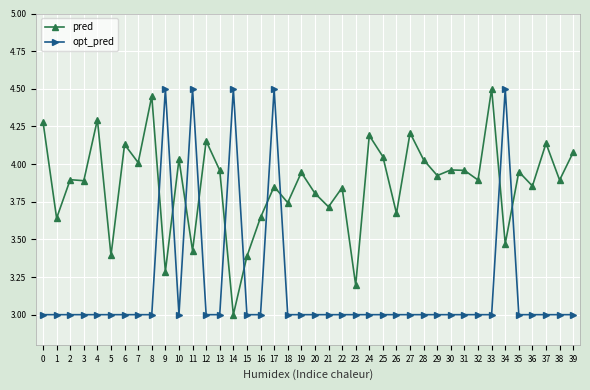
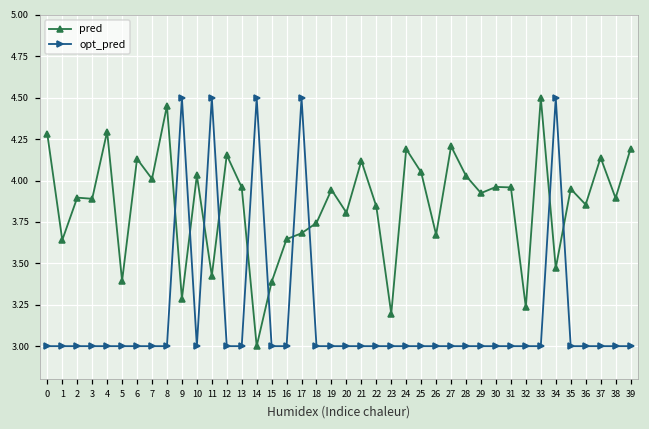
  {
    "pred": {
      "0": 4.28,
      "1": 3.64,
      "2": 3.90,
      "3": 3.89,
      "4": 4.30,
      "5": 3.39,
      "6": 4.13,
      "7": 4.01,
      "8": 4.45,
      "9": 3.29,
      "10": 4.03,
      "11": 3.42,
      "12": 4.15,
      "13": 3.96,
      "14": 3.00,
      "15": 3.39,
      "16": 3.65,
-     "17": 3.85,
+     "17": 3.68,
      "18": 3.74,
      "19": 3.94,
      "20": 3.81,
-     "21": 3.72,
+     "21": 4.12,
      "22": 3.84,
      "23": 3.20,
      "24": 4.19,
      "25": 4.05,
      "26": 3.67,
      "27": 4.21,
      "28": 4.03,
      "29": 3.92,
      "30": 3.96,
      "31": 3.96,
-     "32": 3.89,
+     "32": 3.23,
      "33": 4.50,
      "34": 3.47,
      "35": 3.95,
      "36": 3.85,
      "37": 4.14,
      "38": 3.89,
-     "39": 4.08
+     "39": 4.19
    },
    "opt_pred": {
      "0": 3.00,
      "1": 3.00,
      "2": 3.00,
      "3": 3.00,
      "4": 3.00,
      "5": 3.00,
      "6": 3.00,
      "7": 3.00,
      "8": 3.00,
      "9": 4.50,
      "10": 3.00,
      "11": 4.50,
      "12": 3.00,
      "13": 3.00,
      "14": 4.50,
      "15": 3.00,
      "16": 3.00,
      "17": 4.50,
      "18": 3.00,
      "19": 3.00,
      "20": 3.00,
      "21": 3.00,
      "22": 3.00,
      "23": 3.00,
      "24": 3.00,
      "25": 3.00,
      "26": 3.00,
      "27": 3.00,
      "28": 3.00,
      "29": 3.00,
      "30": 3.00,
      "31": 3.00,
      "32": 3.00,
      "33": 3.00,
      "34": 4.50,
      "35": 3.00,
      "36": 3.00,
      "37": 3.00,
      "38": 3.00,
      "39": 3.00
    }
  }
